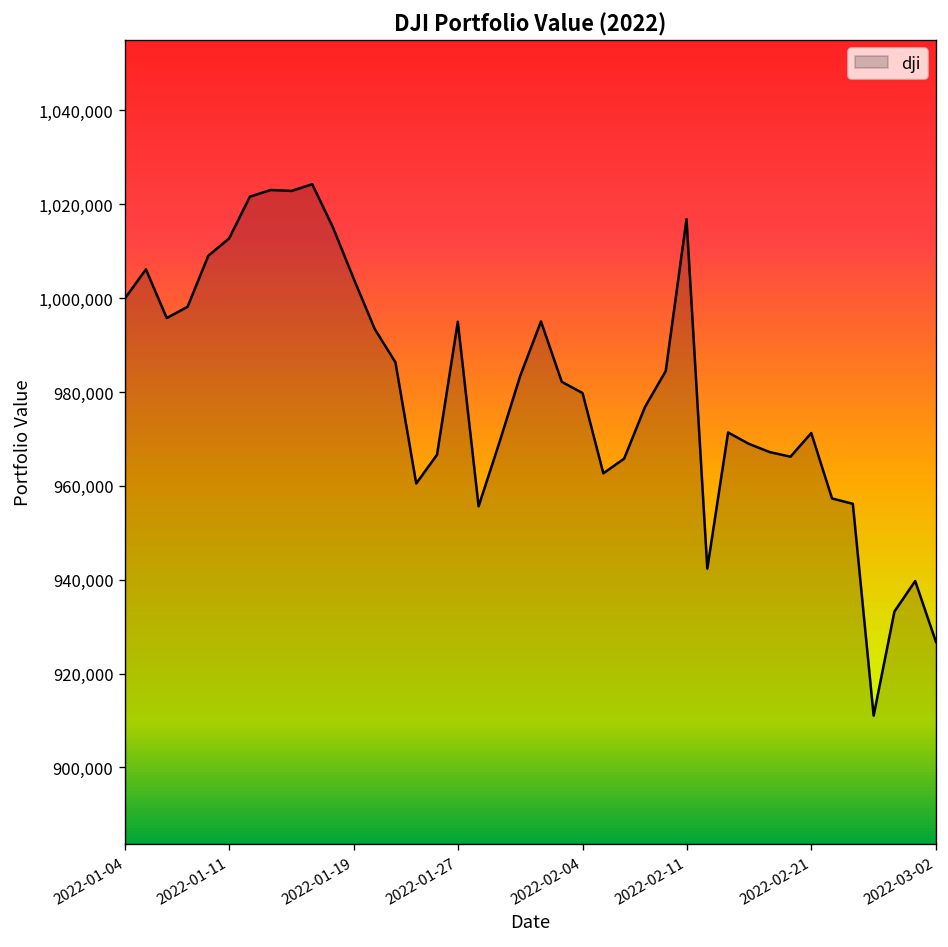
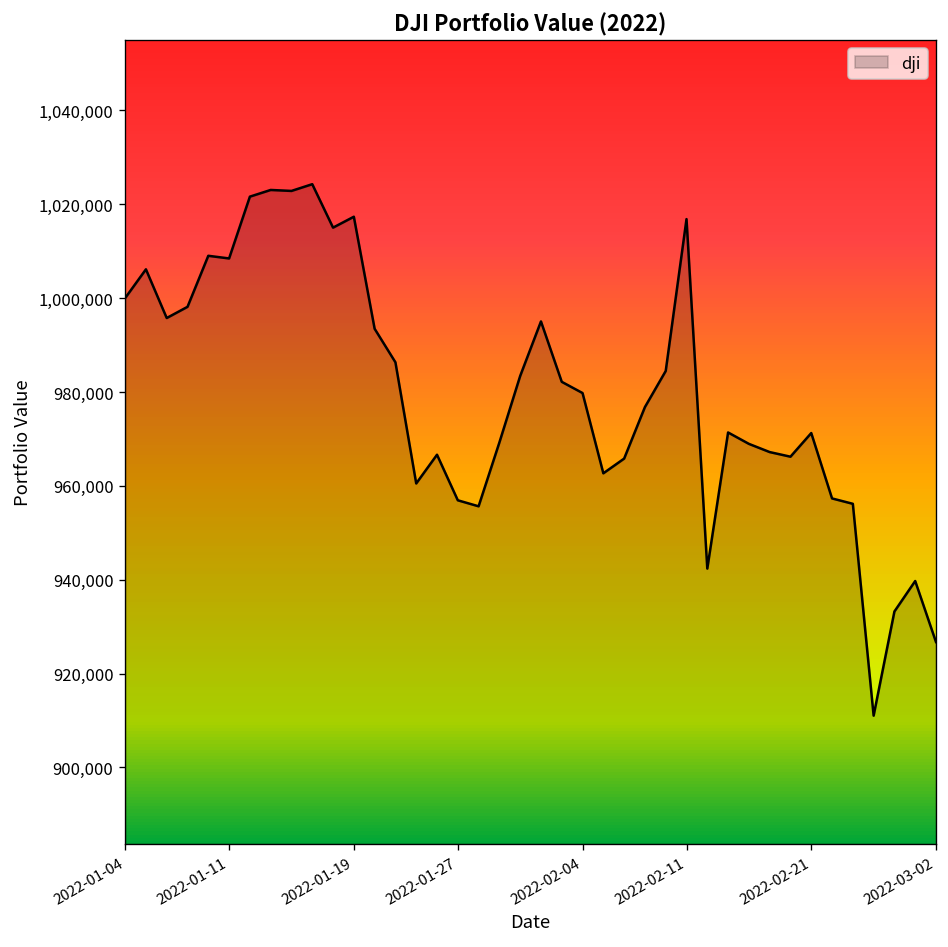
  {
    "2022-01-04": "1,000,000",
-   "2022-01-11": "1,013,000",
-   "2022-01-19": "1,004,000",
-   "2022-01-27": "995,000",
+   "2022-01-11": "1,008,000",
+   "2022-01-19": "1,017,000",
+   "2022-01-27": "957,000",
    "2022-02-04": "980,000",
    "2022-02-11": "1,017,000",
    "2022-02-21": "971,000",
    "2022-03-02": "927,000"
  }
